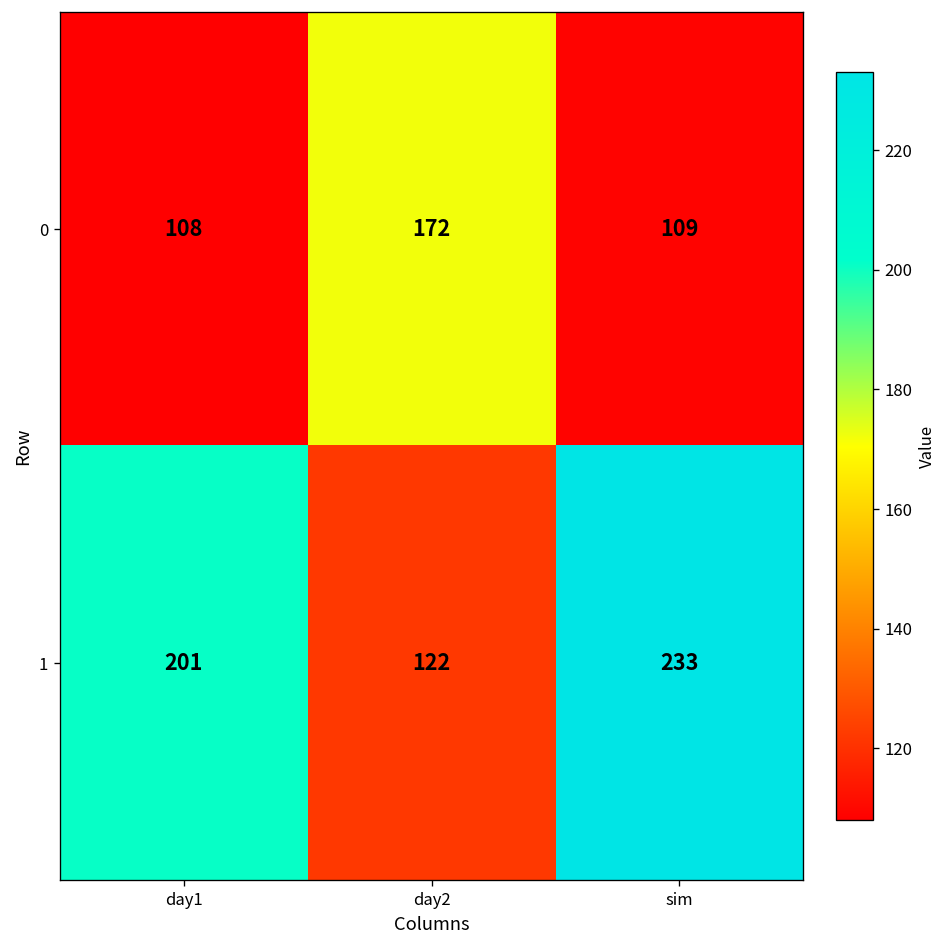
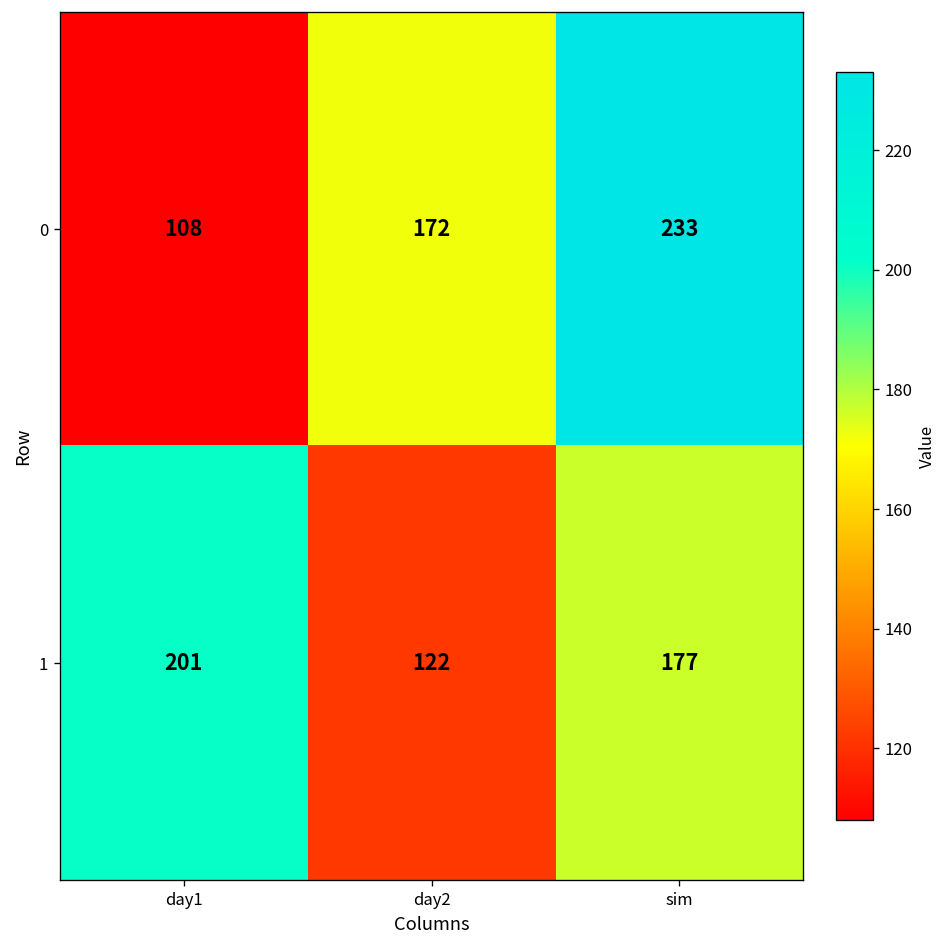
  {
    "0": {
      "day1": 108,
      "day2": 172,
-     "sim": 109
+     "sim": 233
    },
    "1": {
      "day1": 201,
      "day2": 122,
-     "sim": 233
+     "sim": 177
    }
  }
